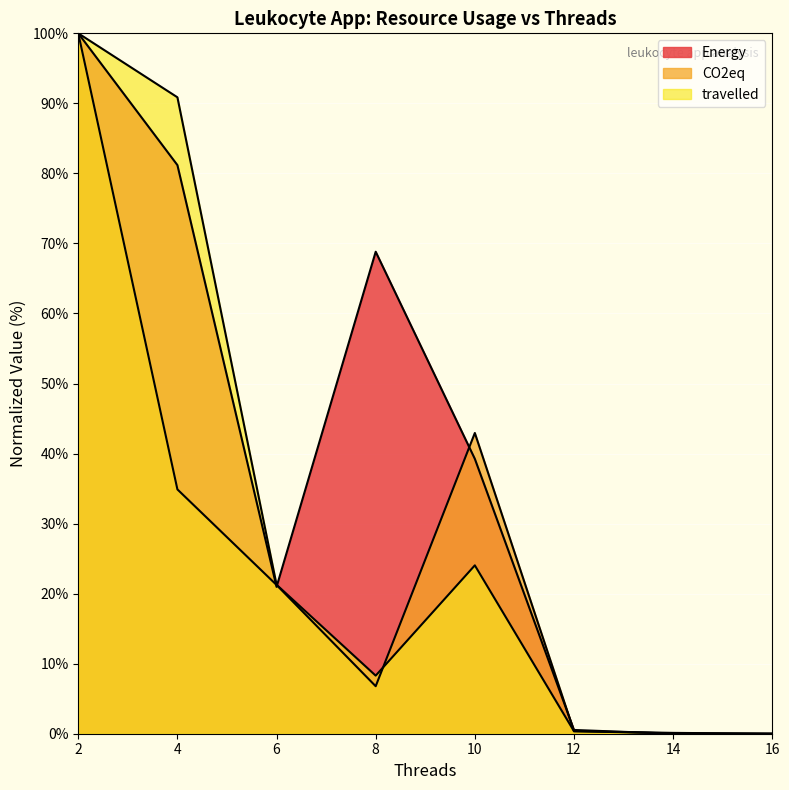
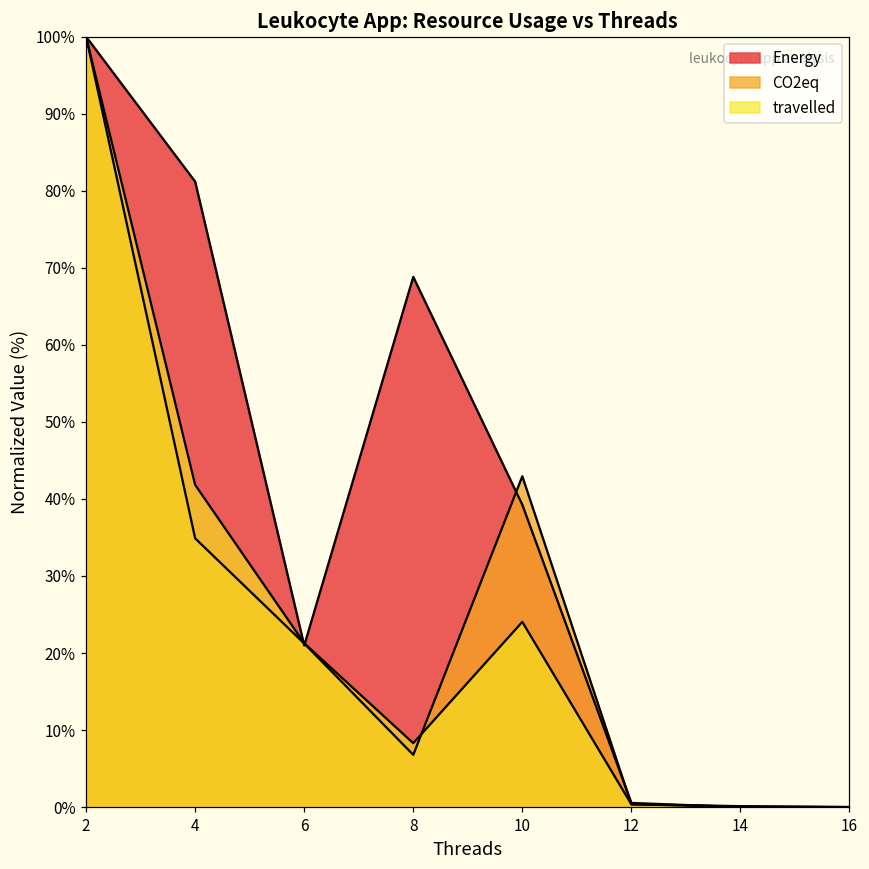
  {
    "Energy": {
      "4": "81%",
      "8": "69%",
      "10": "39%"
    },
    "CO2eq": {
      "4": "35%",
      "8": "7%",
      "10": "43%"
    },
    "travelled": {
-     "4": "91%",
+     "4": "42%",
      "8": "8%",
      "10": "24%"
    }
  }
